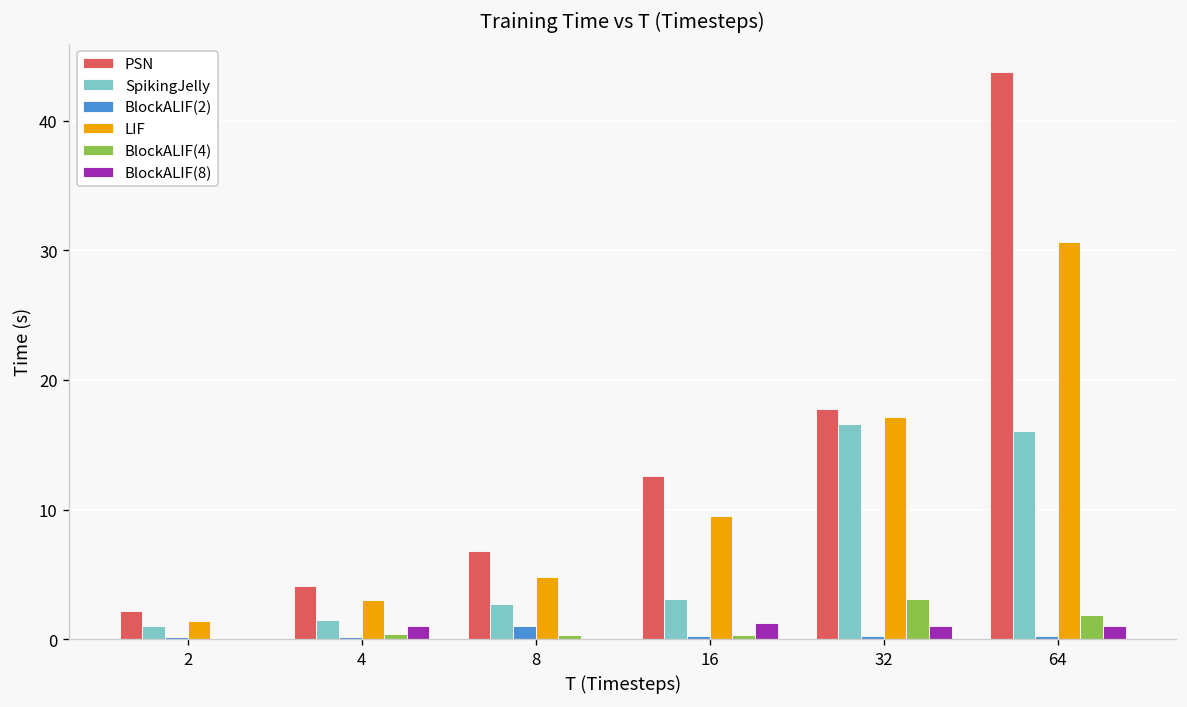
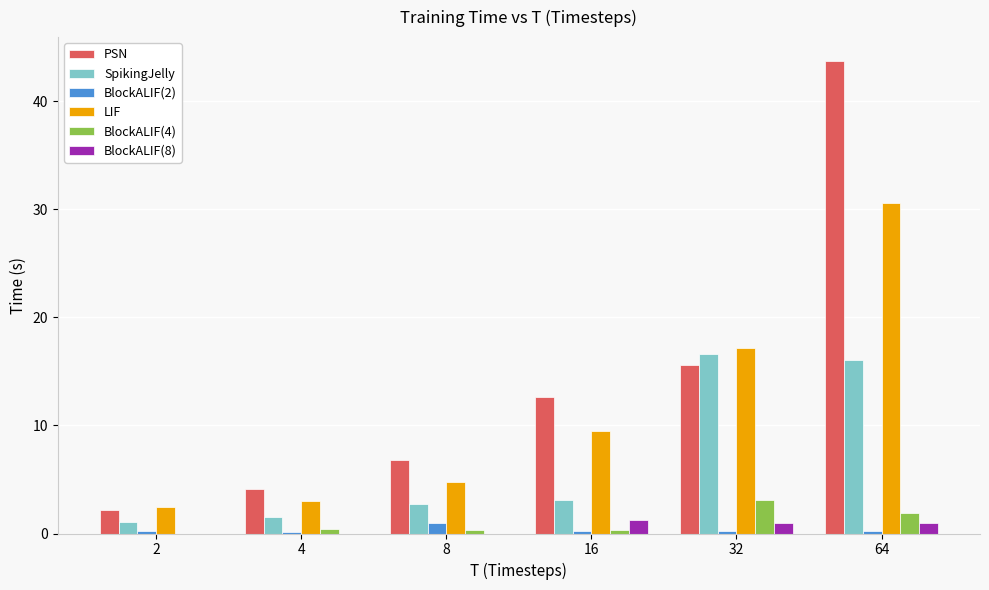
  {
    "PSN": {
      "2": 2.2,
      "4": 4.1,
      "8": 6.8,
      "16": 12.6,
-     "32": 17.8,
+     "32": 15.6,
      "64": 43.8
    },
    "SpikingJelly": {
      "2": 1.0,
      "4": 1.5,
      "8": 2.7,
      "16": 3.1,
      "32": 16.6,
      "64": 16.0
    },
    "BlockALIF(2)": {
      "8": 1.0,
      "32": 0.3,
      "64": 0.2
    },
    "LIF": {
-     "2": 1.4,
+     "2": 2.4,
      "4": 3.0,
      "8": 4.8,
      "16": 9.5,
      "32": 17.1,
      "64": 30.6
    },
    "BlockALIF(4)": {
      "2": 0.0,
      "4": 0.4,
      "8": 0.3,
      "16": 0.3,
      "32": 3.1,
      "64": 1.9
    },
    "BlockALIF(8)": {
      "2": 0,
-     "4": 1,
+     "4": 0,
      "8": 0,
      "16": 1.3,
      "32": 1,
      "64": 1
    }
  }
